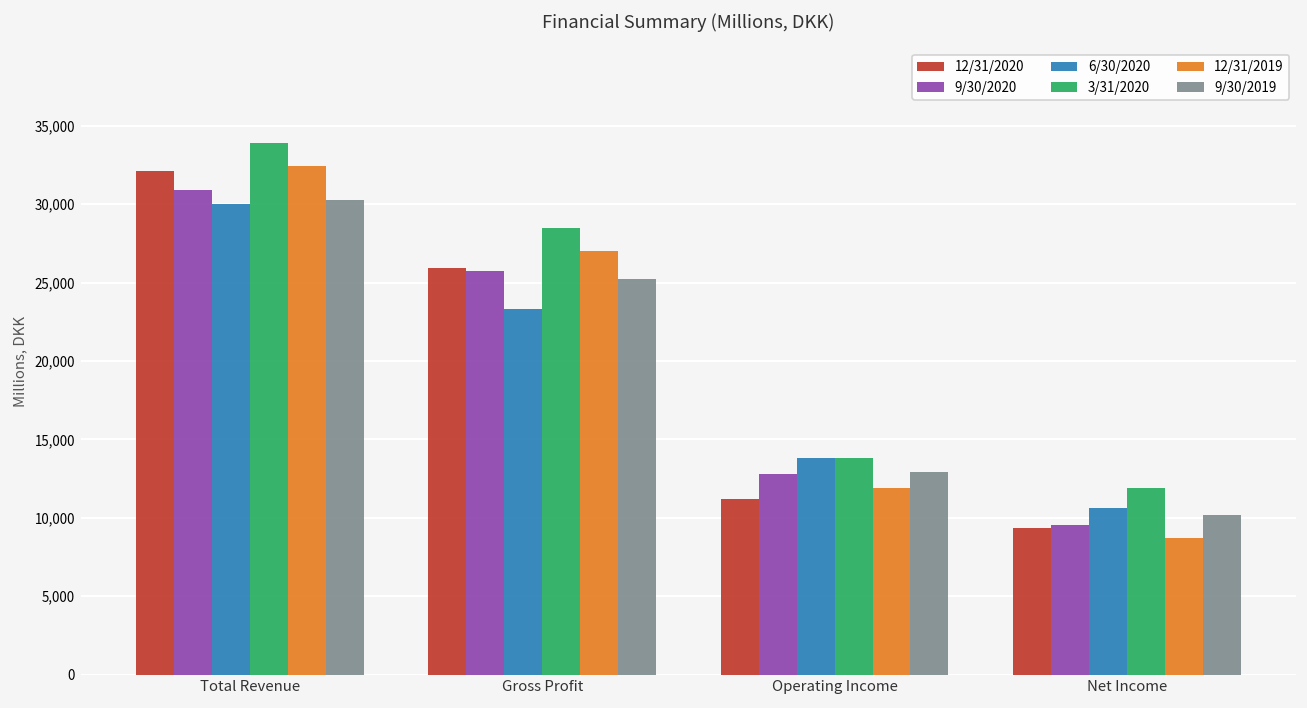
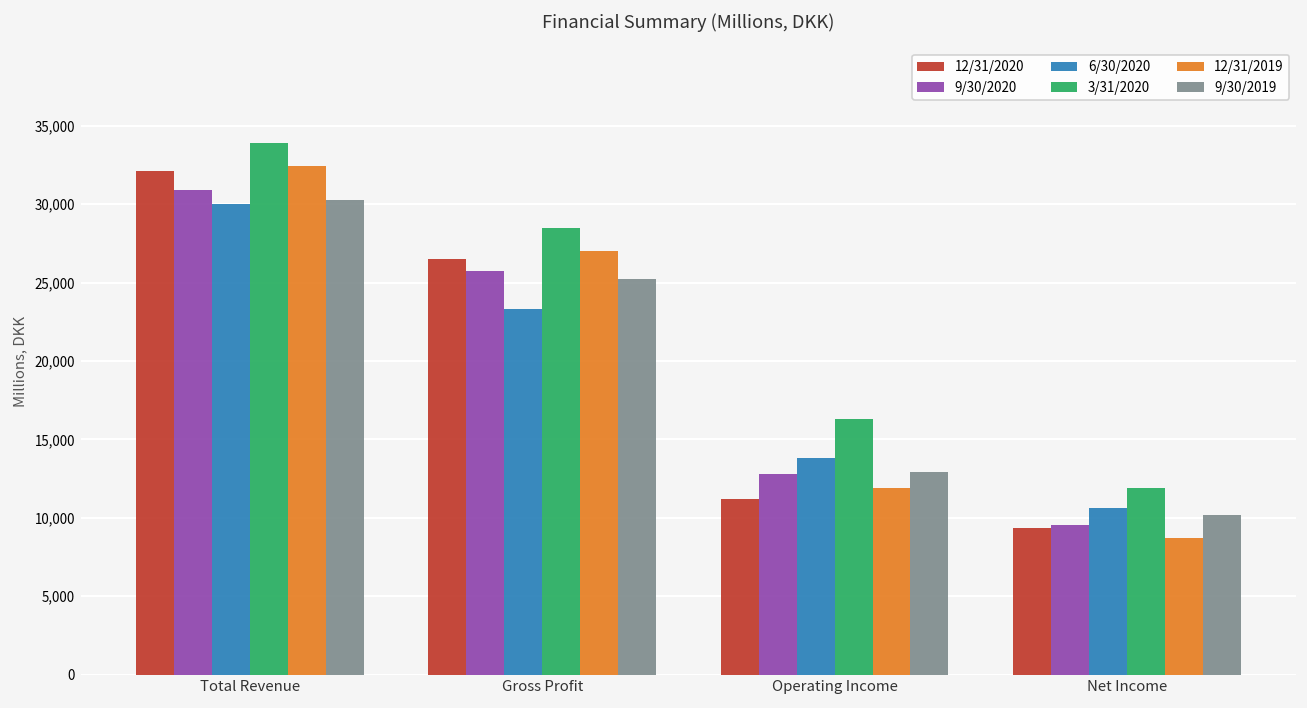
  {
    "12/31/2020": {
      "Total Revenue": "32,100",
-     "Gross Profit": "25,900",
+     "Gross Profit": "26,500",
      "Operating Income": "11,200",
      "Net Income": "9,300"
    },
    "9/30/2020": {
      "Total Revenue": "30,900",
      "Gross Profit": "25,800",
      "Operating Income": "12,800",
      "Net Income": "9,500"
    },
    "6/30/2020": {
      "Total Revenue": "30,000",
      "Gross Profit": "23,300",
      "Operating Income": "13,800",
      "Net Income": "10,600"
    },
    "3/31/2020": {
      "Total Revenue": "33,900",
      "Gross Profit": "28,500",
-     "Operating Income": "13,800",
+     "Operating Income": "16,300",
      "Net Income": "11,900"
    },
    "12/31/2019": {
      "Total Revenue": "32,400",
      "Gross Profit": "27,000",
      "Operating Income": "11,900",
      "Net Income": "8,700"
    },
    "9/30/2019": {
      "Total Revenue": "30,300",
      "Gross Profit": "25,200",
      "Operating Income": "12,900",
      "Net Income": "10,200"
    }
  }
